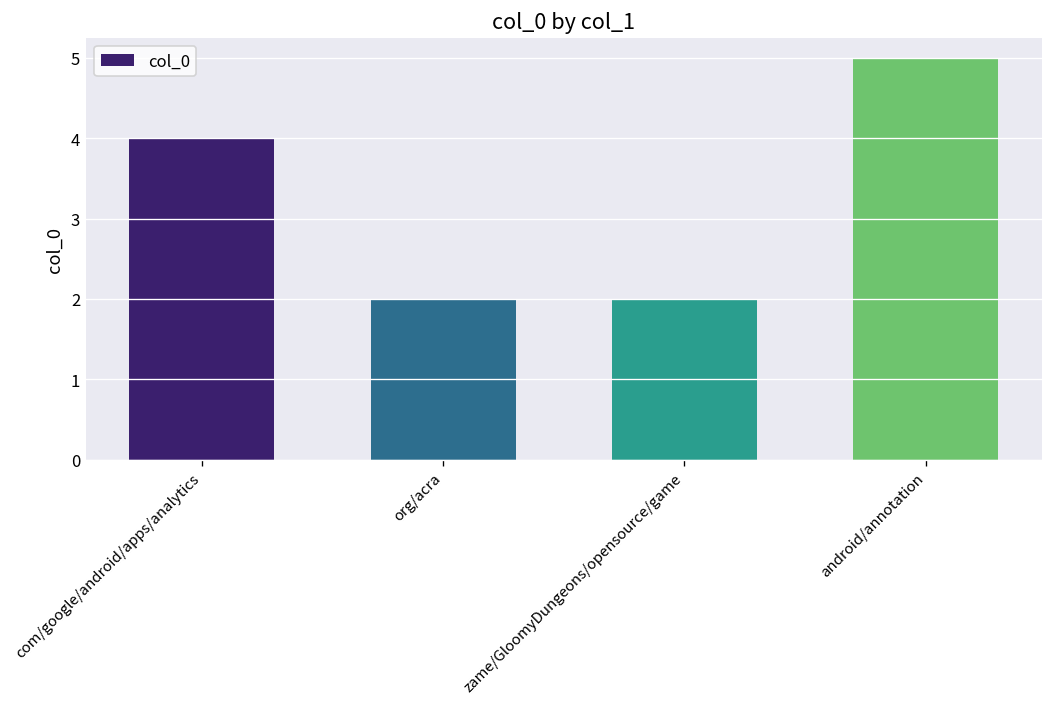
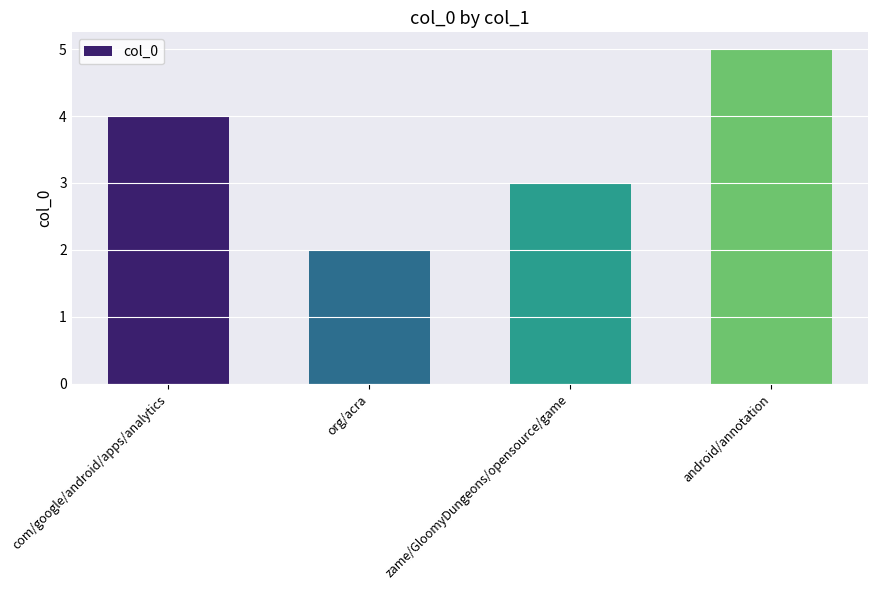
  {
    "com/google/android/apps/analytics": 4,
    "org/acra": 2,
-   "zame/GloomyDungeons/opensource/game": 2,
+   "zame/GloomyDungeons/opensource/game": 3,
    "android/annotation": 5
  }
